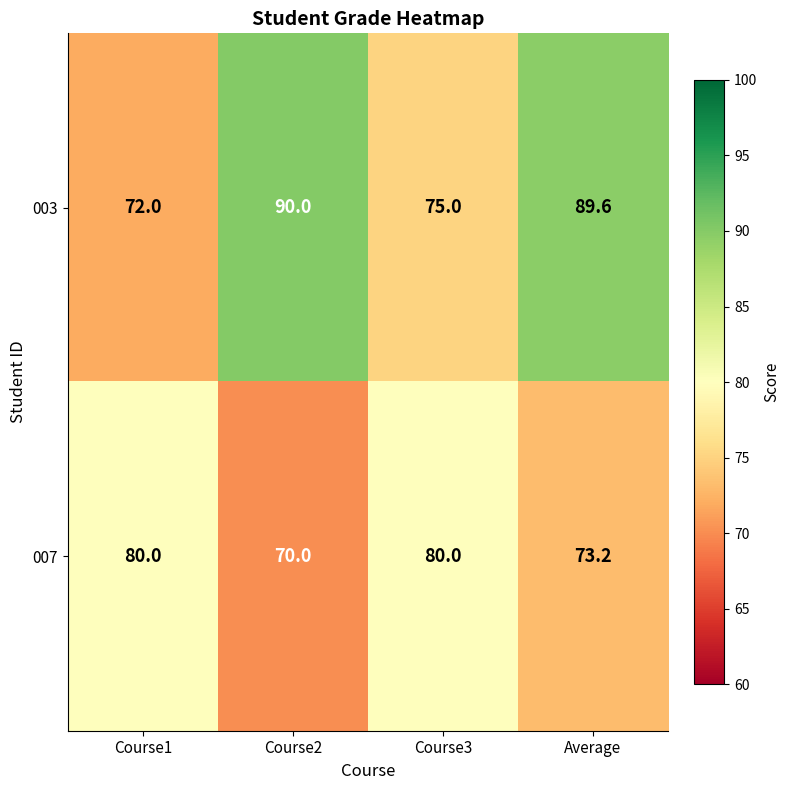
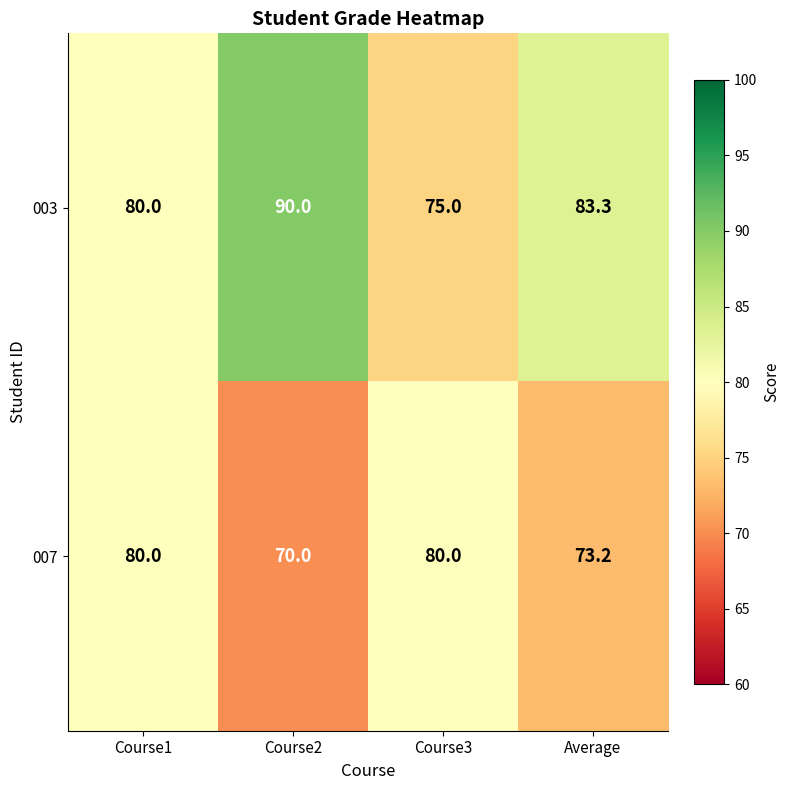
  {
    "003": {
-     "Course1": 72.0,
+     "Course1": 80.0,
      "Course2": 90.0,
      "Course3": 75.0,
-     "Average": 89.6
+     "Average": 83.3
    },
    "007": {
      "Course1": 80.0,
      "Course2": 70.0,
      "Course3": 80.0,
      "Average": 73.2
    }
  }
